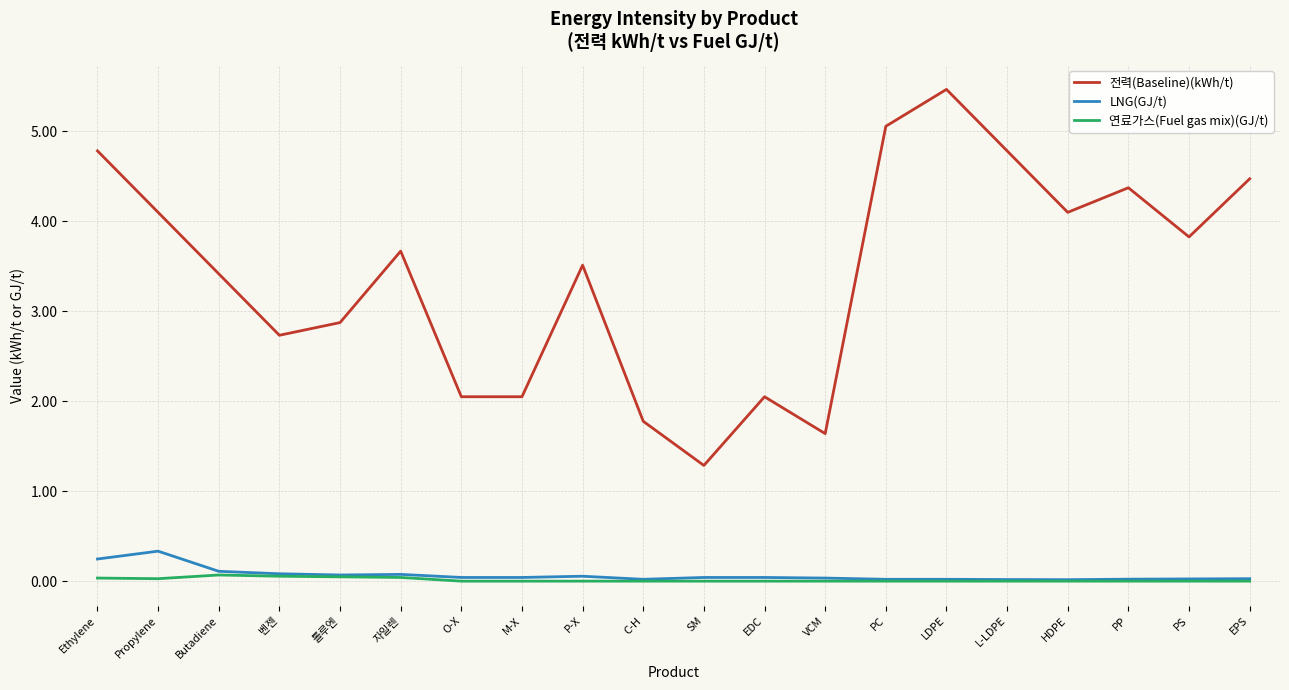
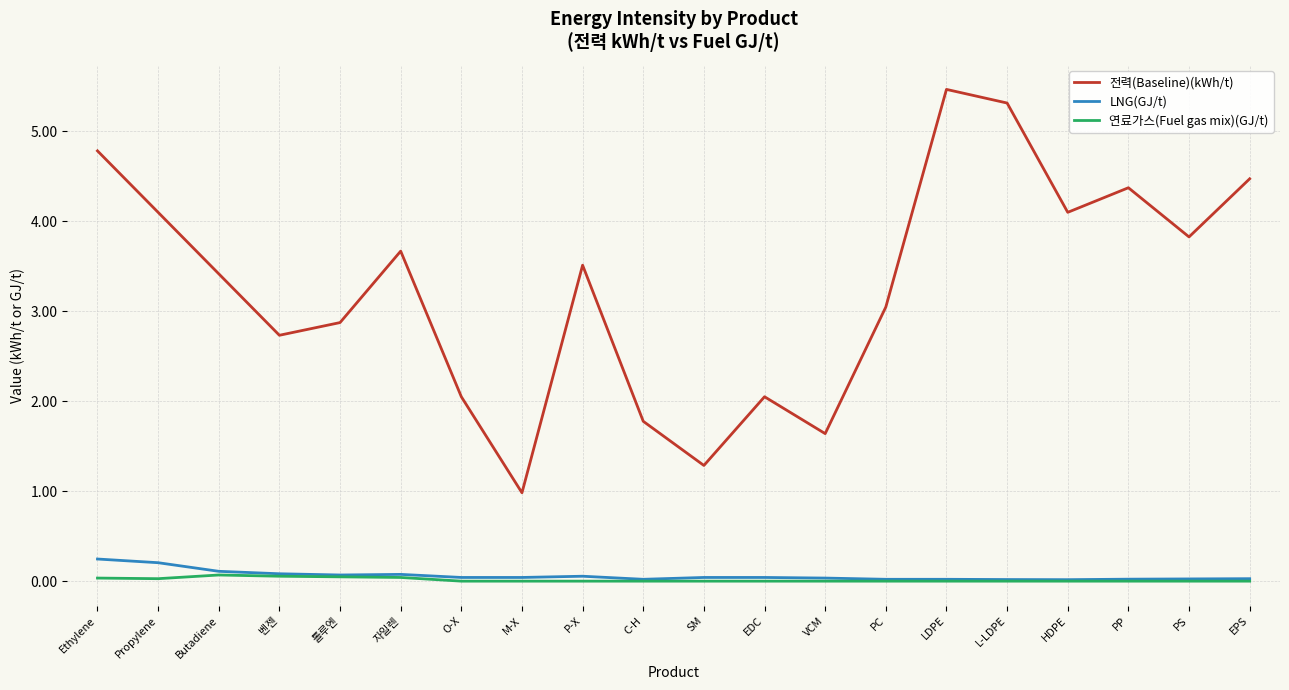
  {
    "전력(Baseline)(kWh/t)": {
      "Ethylene": 4.8,
      "Propylene": 4.1,
      "Butadiene": 3.4,
      "벤젠": 2.7,
      "톨루엔": 2.9,
      "자일렌": 3.7,
      "O-X": 2.0,
-     "M-X": 2.0,
+     "M-X": 1.0,
      "P-X": 3.5,
      "C-H": 1.8,
      "SM": 1.3,
      "EDC": 2.0,
      "VCM": 1.6,
-     "PC": 5.1,
+     "PC": 3.0,
      "LDPE": 5.5,
-     "L-LDPE": 4.8,
+     "L-LDPE": 5.3,
      "HDPE": 4.1,
      "PP": 4.4,
      "PS": 3.8,
      "EPS": 4.5
    },
    "LNG(GJ/t)": {
      "Ethylene": 0.2,
-     "Propylene": 0.3,
+     "Propylene": 0.2,
      "Butadiene": 0.1,
      "자일렌": 0.1,
      "O-X": 0.0,
      "M-X": 0.0,
      "P-X": 0.1,
      "SM": 0.0,
      "EDC": 0.0,
      "VCM": 0.0
    },
    "연료가스(Fuel gas mix)(GJ/t)": {
      "Ethylene": 0.0,
      "Propylene": 0.0,
      "Butadiene": 0.1,
      "자일렌": 0.0,
      "O-X": 0.0,
      "M-X": 0.0,
      "P-X": 0.0,
      "SM": 0.0,
      "EDC": 0.0,
      "VCM": 0.0
    }
  }
